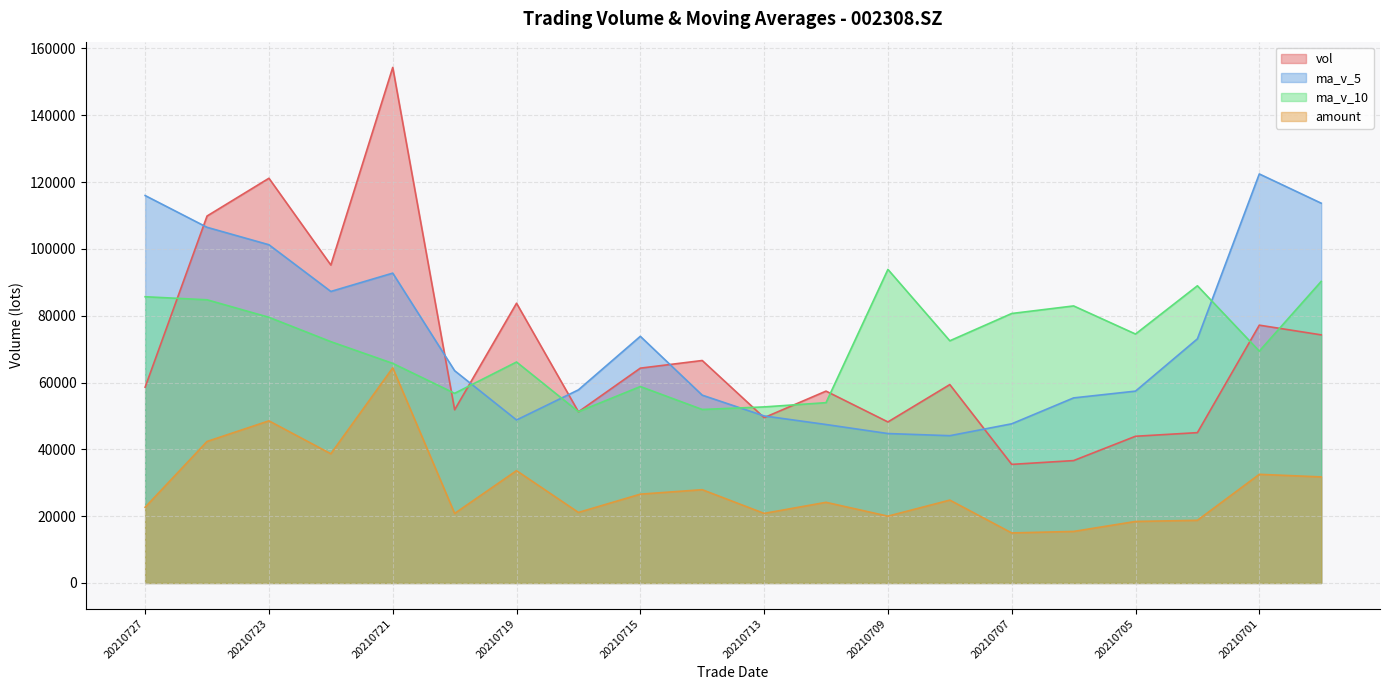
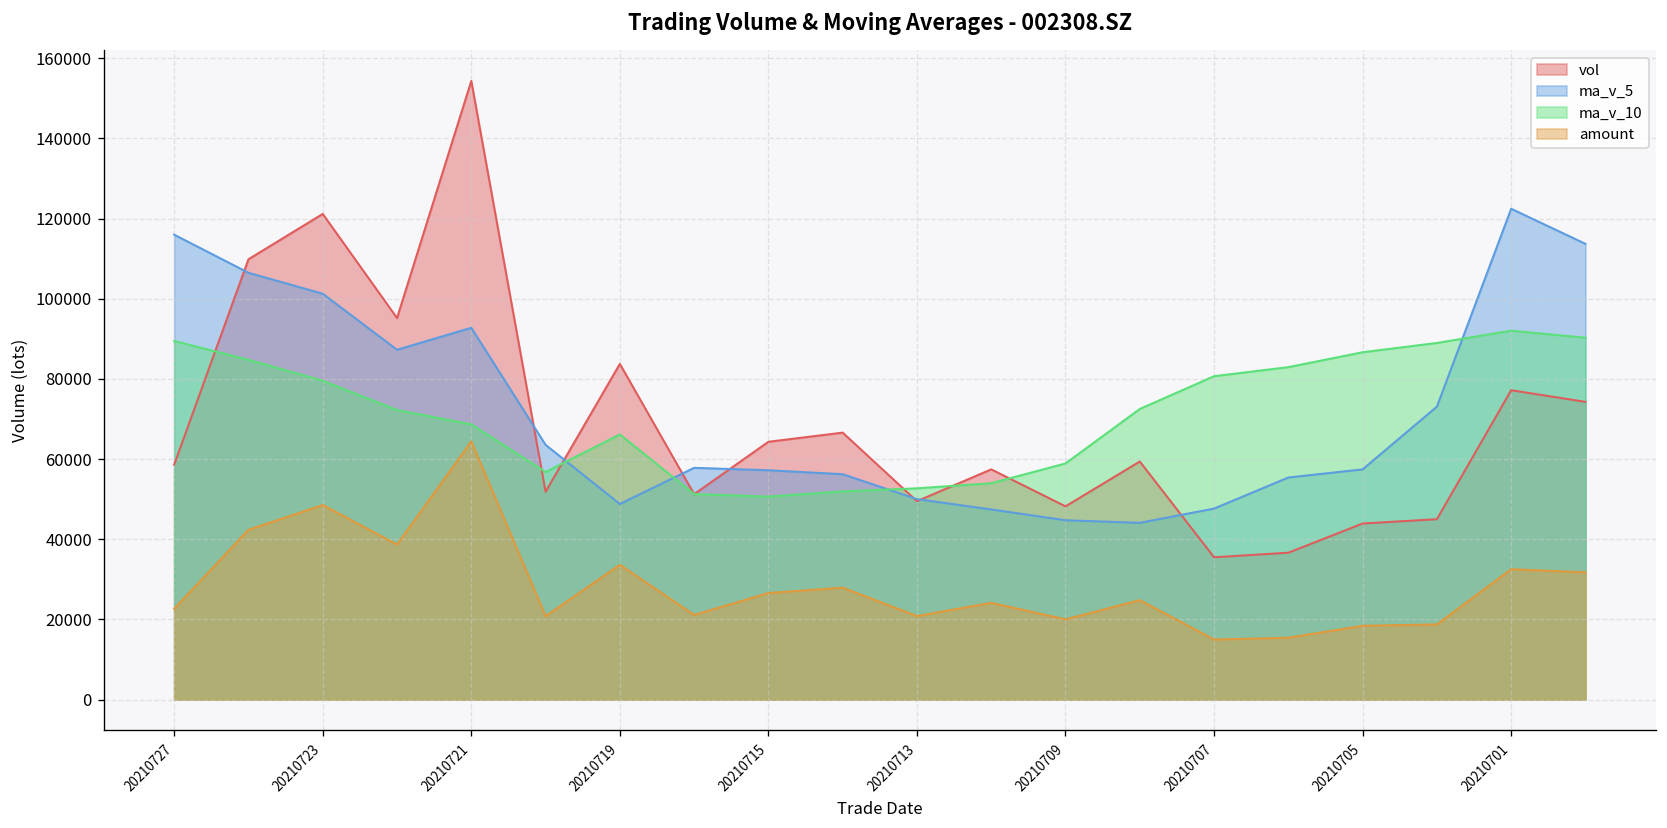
  {
    "ma_v_5": {
      "20210727": 116000,
      "20210723": 101000,
      "20210721": 93000,
      "20210719": 49000,
-     "20210715": 74000,
+     "20210715": 57000,
      "20210709": 45000,
      "20210707": 48000,
      "20210705": 57000,
      "20210701": 122000
    },
    "ma_v_10": {
-     "20210727": 86000,
+     "20210727": 89000,
      "20210723": 80000,
-     "20210721": 66000,
+     "20210721": 69000,
      "20210719": 66000,
-     "20210715": 59000,
+     "20210715": 51000,
      "20210713": 53000,
-     "20210709": 94000,
+     "20210709": 59000,
      "20210707": 81000,
-     "20210705": 75000,
-     "20210701": 69000
+     "20210705": 87000,
+     "20210701": 92000
    }
  }
